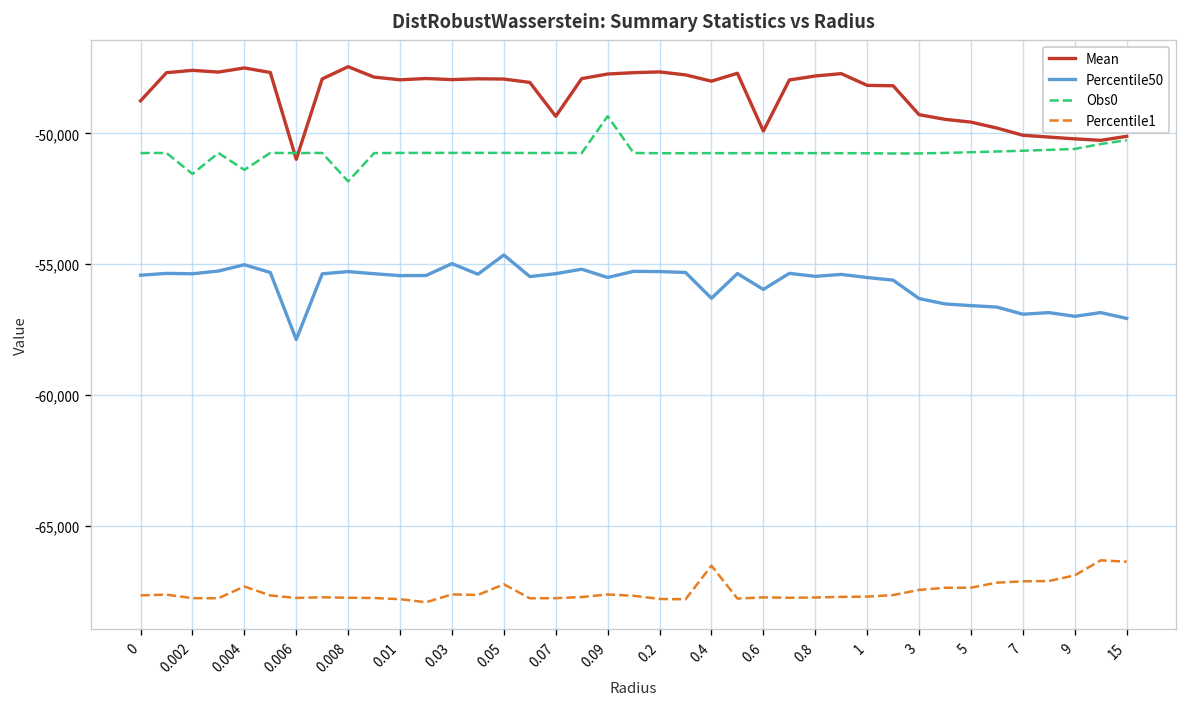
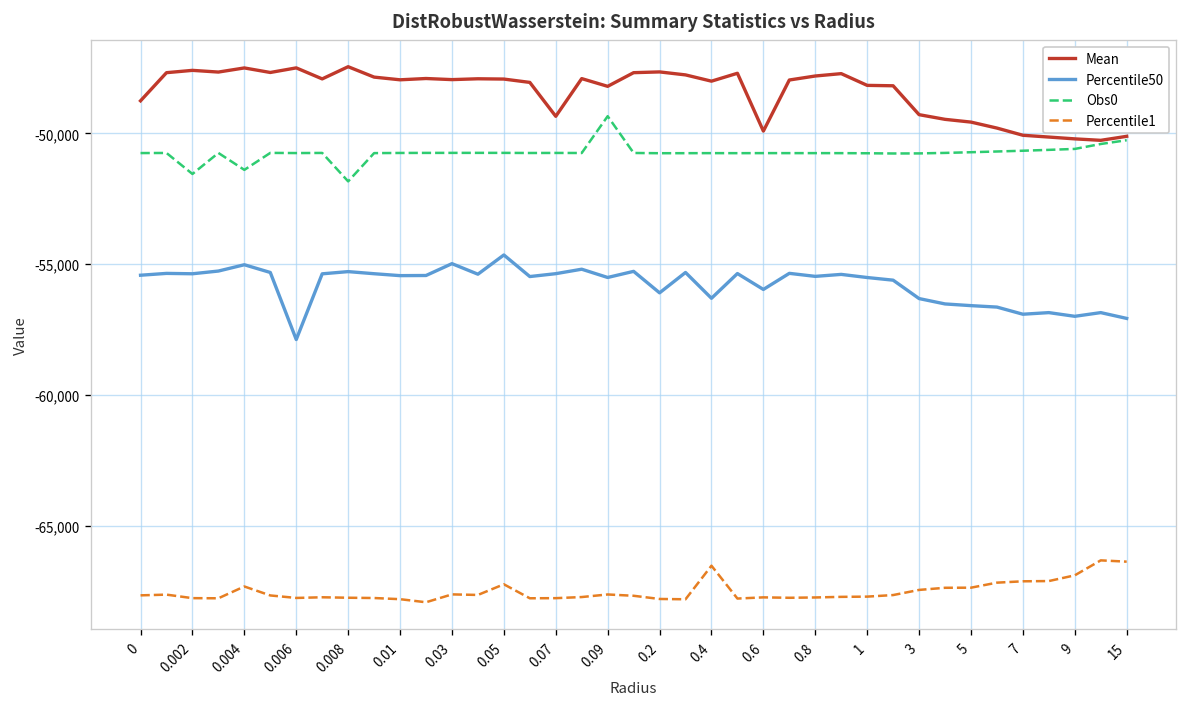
  {
    "Mean": {
      "0": "-48,800",
      "0.002": "-47,600",
      "0.004": "-47,500",
-     "0.006": "-51,000",
+     "0.006": "-47,500",
      "0.008": "-47,400",
      "0.01": "-47,900",
      "0.03": "-47,900",
      "0.05": "-47,900",
      "0.07": "-49,300",
-     "0.09": "-47,700",
+     "0.09": "-48,200",
      "0.2": "-47,600",
      "0.4": "-48,000",
      "0.6": "-49,900",
      "0.8": "-47,800"
    },
    "Percentile50": {
      "0": "-55,400",
      "0.002": "-55,400",
      "0.004": "-55,000",
      "0.006": "-57,900",
      "0.008": "-55,300",
      "0.01": "-55,400",
      "0.03": "-55,000",
      "0.05": "-54,600",
      "0.07": "-55,400",
      "0.09": "-55,500",
-     "0.2": "-55,300",
+     "0.2": "-56,100",
      "0.4": "-56,300",
      "0.6": "-56,000",
      "0.8": "-55,500"
    },
    "Obs0": {
      "0": "-50,700",
      "0.002": "-51,500",
      "0.004": "-51,400",
      "0.006": "-50,700",
      "0.008": "-51,800",
      "0.01": "-50,700",
      "0.03": "-50,700",
      "0.05": "-50,700",
      "0.07": "-50,700",
      "0.09": "-49,300",
      "0.2": "-50,800",
      "0.4": "-50,800",
      "0.6": "-50,800",
      "0.8": "-50,800"
    },
    "Percentile1": {
      "0": "-67,700",
      "0.002": "-67,800",
      "0.004": "-67,300",
      "0.006": "-67,800",
      "0.008": "-67,800",
      "0.01": "-67,800",
      "0.03": "-67,600",
      "0.05": "-67,200",
      "0.07": "-67,800",
      "0.09": "-67,600",
      "0.2": "-67,800",
      "0.4": "-66,500",
      "0.6": "-67,700",
      "0.8": "-67,700"
    }
  }
